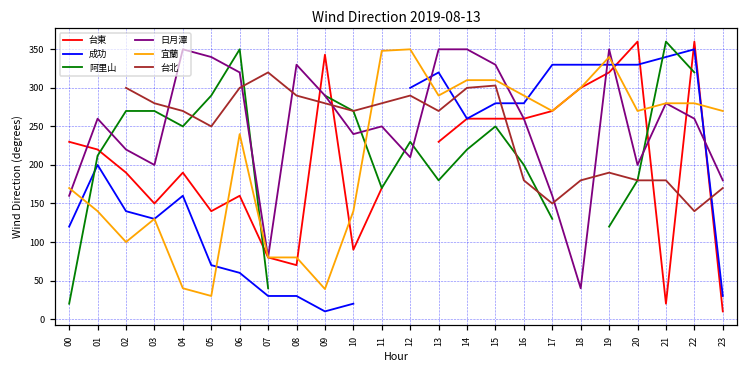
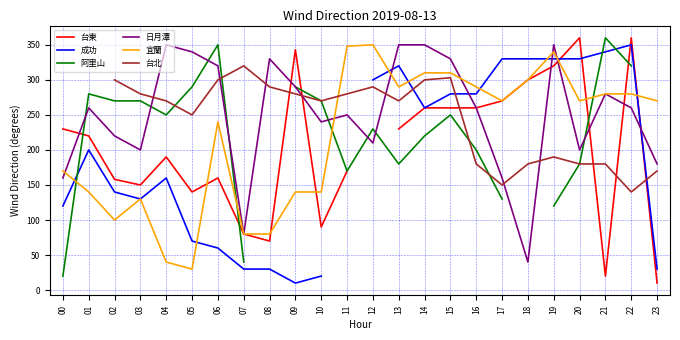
  {
    "台東": {
      "00": 230,
      "01": 220,
-     "02": 190,
+     "02": 160,
      "03": 150,
      "04": 190,
      "05": 140,
      "06": 160,
      "08": 70,
      "09": 340,
      "10": 90,
      "13": 230,
      "15": 260,
      "19": 320,
      "20": 360,
      "21": 20,
      "22": 360,
      "23": 10
    },
    "成功": {
      "00": 120,
      "01": 200,
      "02": 140,
      "04": 160,
      "05": 70,
      "06": 60,
      "07": 30,
      "08": 30,
      "09": 10,
      "10": 20,
      "12": 300,
      "13": 320,
      "15": 280,
      "16": 280,
      "17": 330,
      "18": 330,
      "19": 330,
      "20": 330,
      "21": 340,
      "22": 350,
      "23": 30
    },
    "阿里山": {
      "00": 20,
-     "01": 210,
+     "01": 280,
      "02": 270,
      "03": 270,
      "04": 250,
      "05": 290,
      "06": 350,
      "07": 40,
      "12": 230,
      "13": 180,
      "14": 220,
      "15": 250,
      "16": 200,
      "17": 130,
      "19": 120,
      "21": 360,
      "22": 320
    },
    "日月潭": {
      "00": 160,
      "01": 260,
      "02": 220,
      "03": 200,
      "05": 340,
      "06": 320,
      "08": 330,
      "10": 240,
      "11": 250,
      "12": 210,
      "13": 350,
      "14": 350,
      "15": 330,
      "17": 160,
      "18": 40,
      "19": 350,
      "20": 200,
      "22": 260,
      "23": 180
    },
    "宜蘭": {
      "00": 170,
      "01": 140,
      "02": 100,
      "04": 40,
      "05": 30,
      "06": 240,
      "08": 80,
-     "09": 40,
+     "09": 140,
      "10": 140,
      "11": 350,
      "12": 350,
      "13": 290,
      "14": 310,
      "15": 310,
      "16": 290,
      "19": 340,
      "20": 270,
      "22": 280,
      "23": 270
    },
    "台北": {
      "00": 210,
      "02": 300,
      "03": 280,
      "04": 270,
      "05": 250,
      "06": 300,
      "07": 320,
      "08": 290,
      "09": 280,
      "11": 280,
      "12": 290,
      "13": 270,
      "14": 300,
      "15": 300,
      "16": 180,
      "17": 150,
      "18": 180,
      "19": 190,
      "21": 180,
      "22": 140,
      "23": 170
    }
  }
